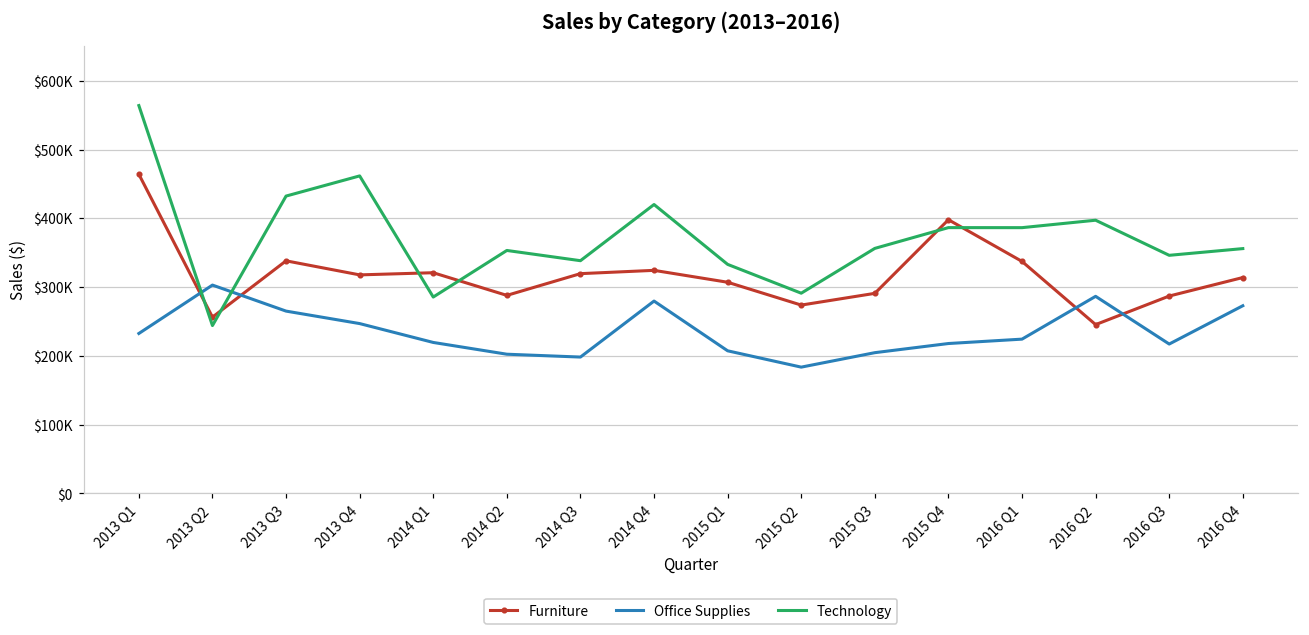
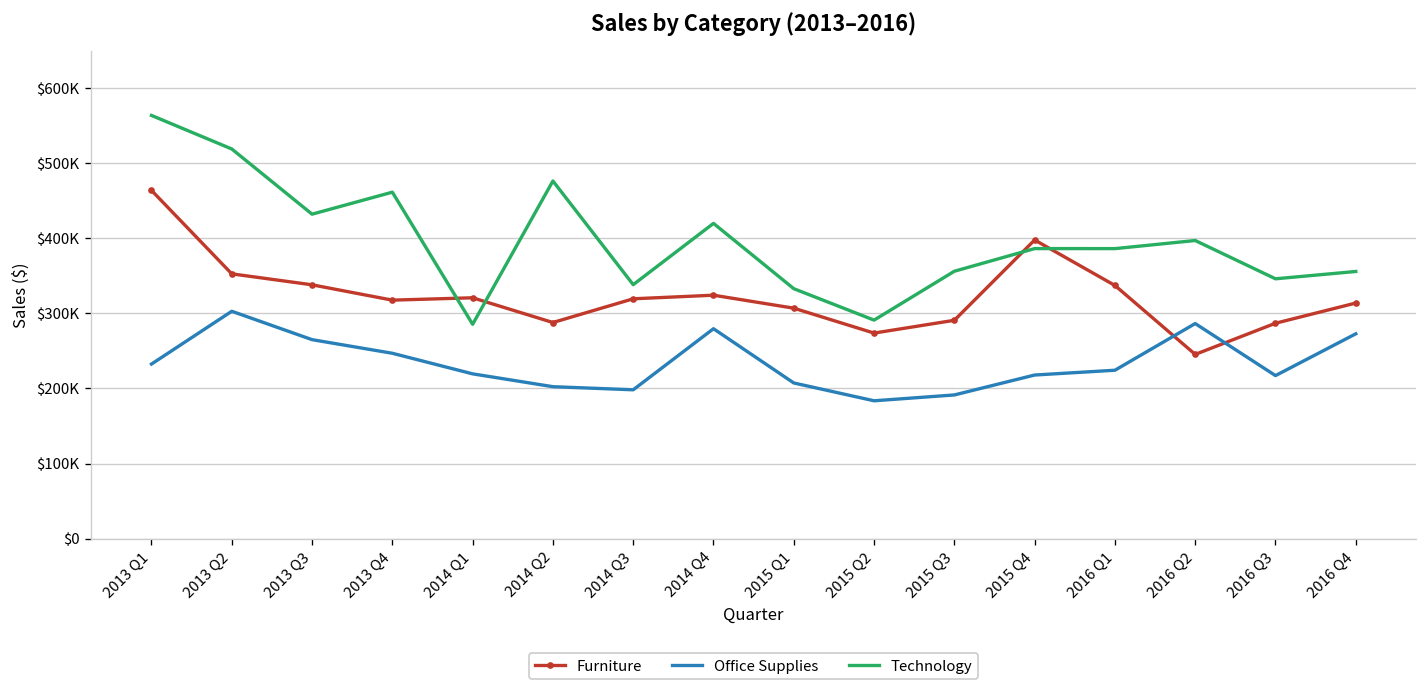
  {
    "Furniture": {
      "2013 Q1": "$460000",
-     "2013 Q2": "$260000",
+     "2013 Q2": "$350000",
      "2013 Q3": "$340000",
      "2013 Q4": "$320000",
      "2014 Q1": "$320000",
      "2014 Q2": "$290000",
      "2014 Q3": "$320000",
      "2014 Q4": "$320000",
      "2015 Q1": "$310000",
      "2015 Q2": "$270000",
      "2015 Q3": "$290000",
      "2015 Q4": "$400000",
      "2016 Q1": "$340000",
      "2016 Q2": "$250000",
      "2016 Q3": "$290000",
      "2016 Q4": "$310000"
    },
    "Office Supplies": {
      "2013 Q1": "$230000",
      "2013 Q2": "$300000",
      "2013 Q3": "$270000",
      "2013 Q4": "$250000",
      "2014 Q1": "$220000",
      "2014 Q2": "$200000",
      "2014 Q3": "$200000",
      "2014 Q4": "$280000",
      "2015 Q1": "$210000",
      "2015 Q2": "$180000",
-     "2015 Q3": "$200000",
+     "2015 Q3": "$190000",
      "2015 Q4": "$220000",
      "2016 Q1": "$220000",
      "2016 Q2": "$290000",
      "2016 Q3": "$220000",
      "2016 Q4": "$270000"
    },
    "Technology": {
      "2013 Q1": "$560000",
-     "2013 Q2": "$240000",
+     "2013 Q2": "$520000",
      "2013 Q3": "$430000",
      "2013 Q4": "$460000",
      "2014 Q1": "$290000",
-     "2014 Q2": "$350000",
+     "2014 Q2": "$480000",
      "2014 Q3": "$340000",
      "2014 Q4": "$420000",
      "2015 Q1": "$330000",
      "2015 Q2": "$290000",
      "2015 Q3": "$360000",
      "2015 Q4": "$390000",
      "2016 Q1": "$390000",
      "2016 Q2": "$400000",
      "2016 Q3": "$350000",
      "2016 Q4": "$360000"
    }
  }
